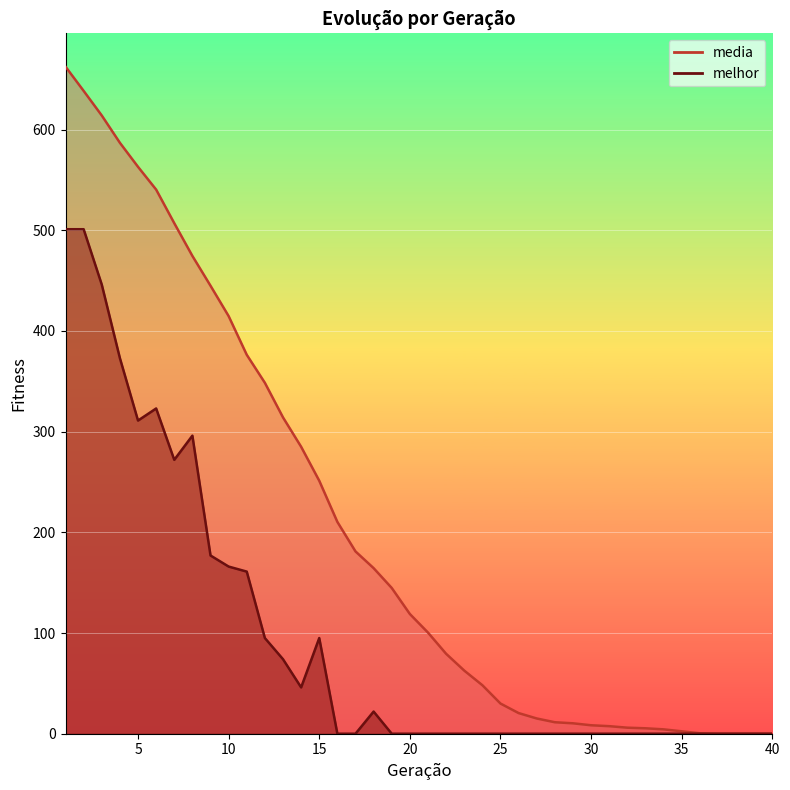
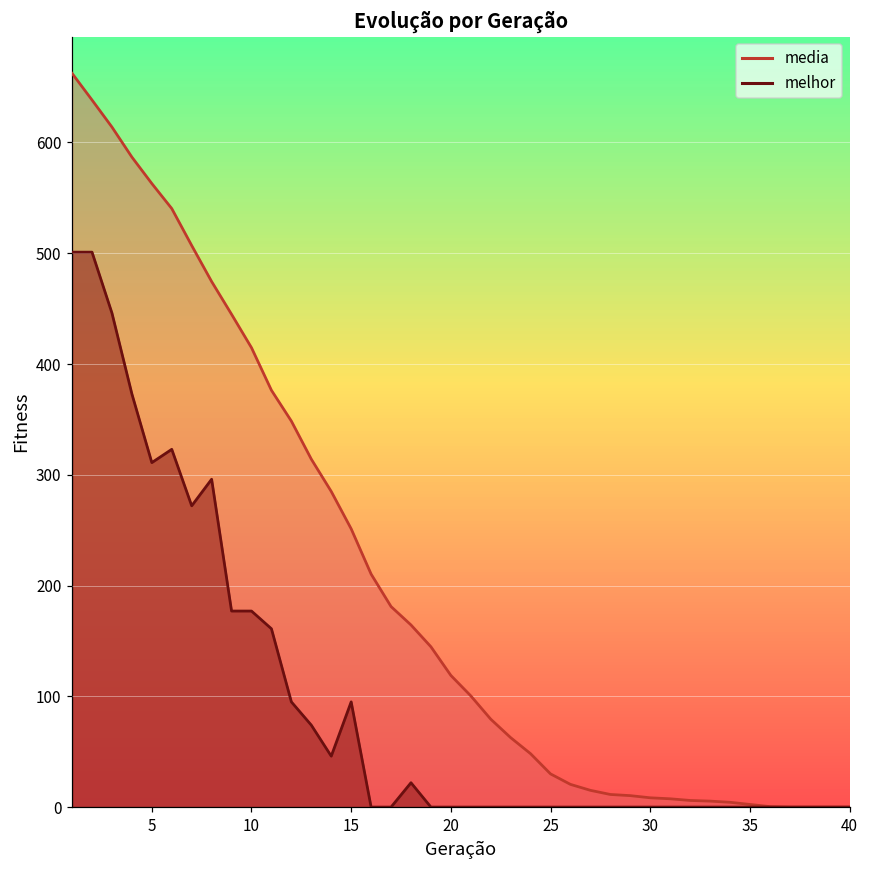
  {
    "melhor": {
      "5": 311,
-     "10": 166,
+     "10": 177,
      "15": 95,
      "20": 0,
      "25": 0,
      "30": 0
    }
  }
